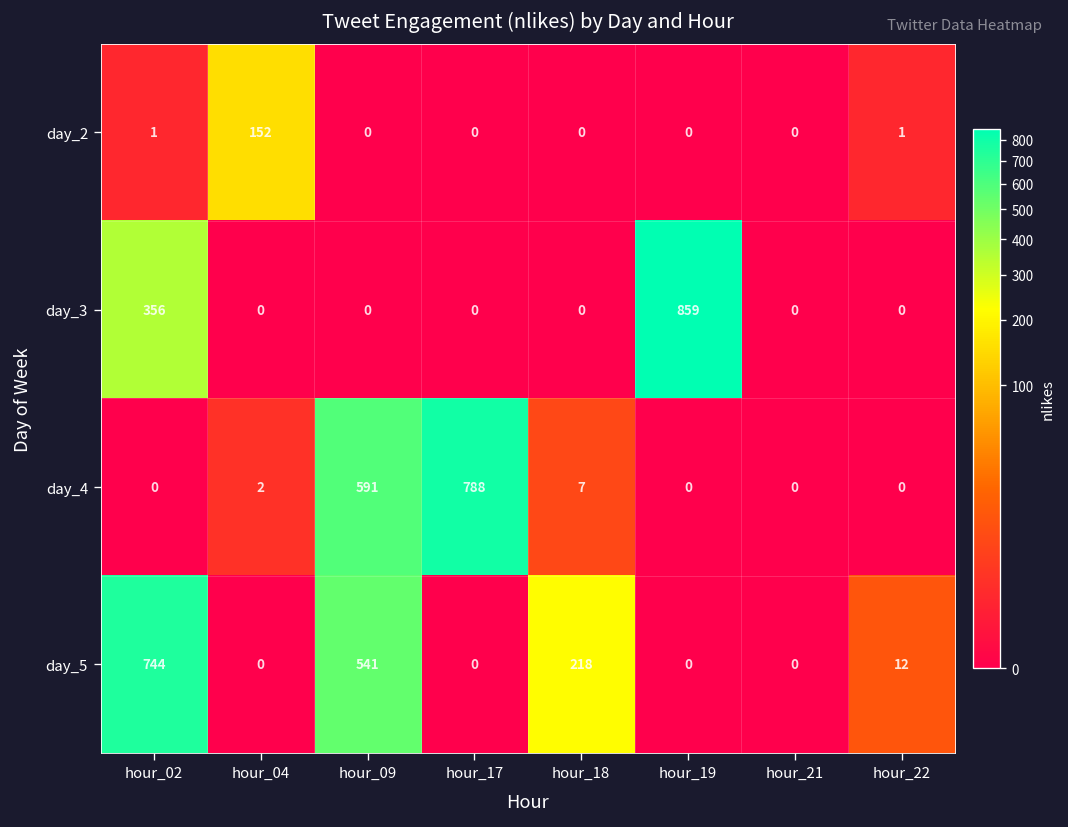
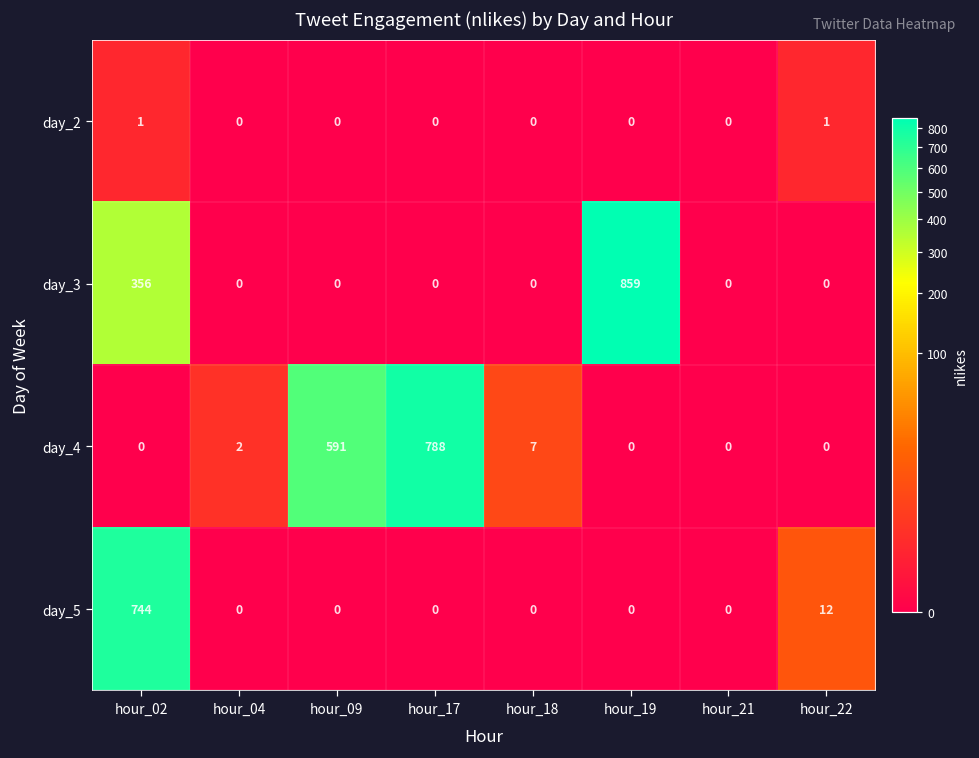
  {
    "day_2": {
      "hour_02": 1,
-     "hour_04": 152,
+     "hour_04": 0,
      "hour_09": 0,
      "hour_17": 0,
      "hour_18": 0,
      "hour_19": 0,
      "hour_21": 0,
      "hour_22": 1
    },
    "day_3": {
      "hour_02": 356,
      "hour_04": 0,
      "hour_09": 0,
      "hour_17": 0,
      "hour_18": 0,
      "hour_19": 859,
      "hour_21": 0,
      "hour_22": 0
    },
    "day_4": {
      "hour_02": 0,
      "hour_04": 2,
      "hour_09": 591,
      "hour_17": 788,
      "hour_18": 7,
      "hour_19": 0,
      "hour_21": 0,
      "hour_22": 0
    },
    "day_5": {
      "hour_02": 744,
      "hour_04": 0,
-     "hour_09": 541,
+     "hour_09": 0,
      "hour_17": 0,
-     "hour_18": 218,
+     "hour_18": 0,
      "hour_19": 0,
      "hour_21": 0,
      "hour_22": 12
    }
  }
